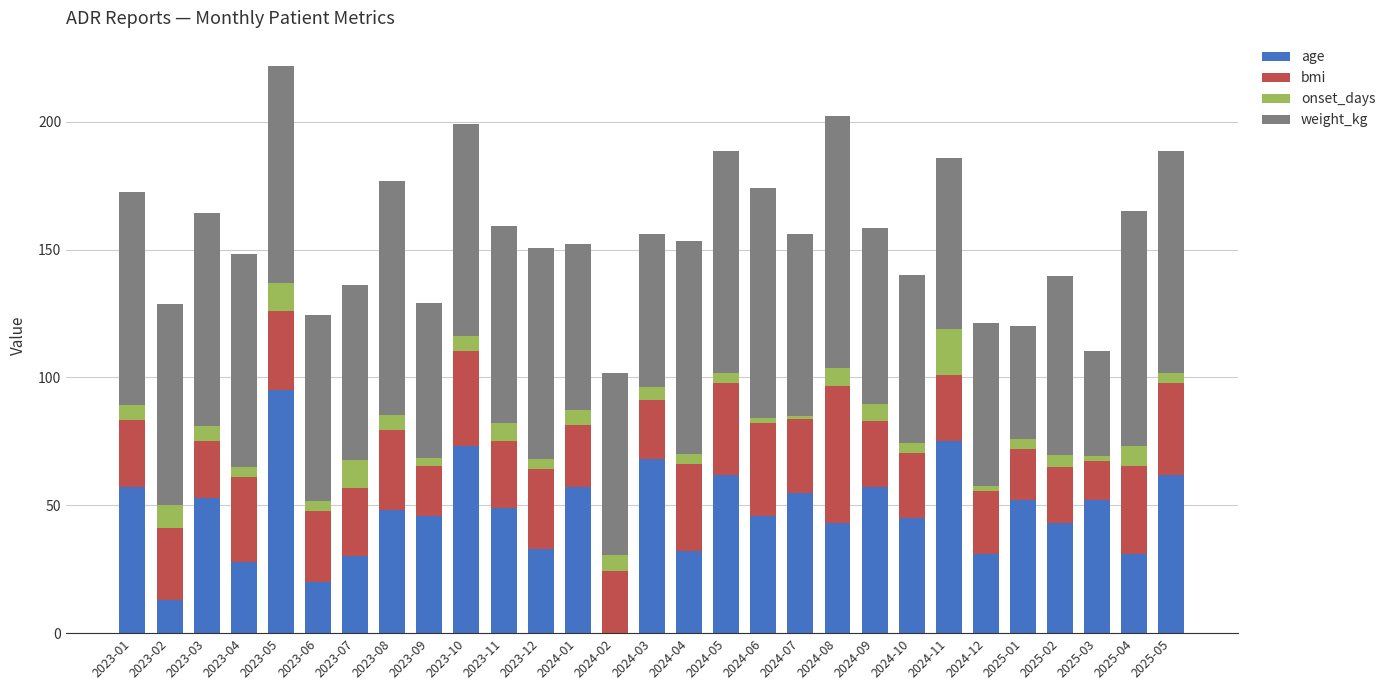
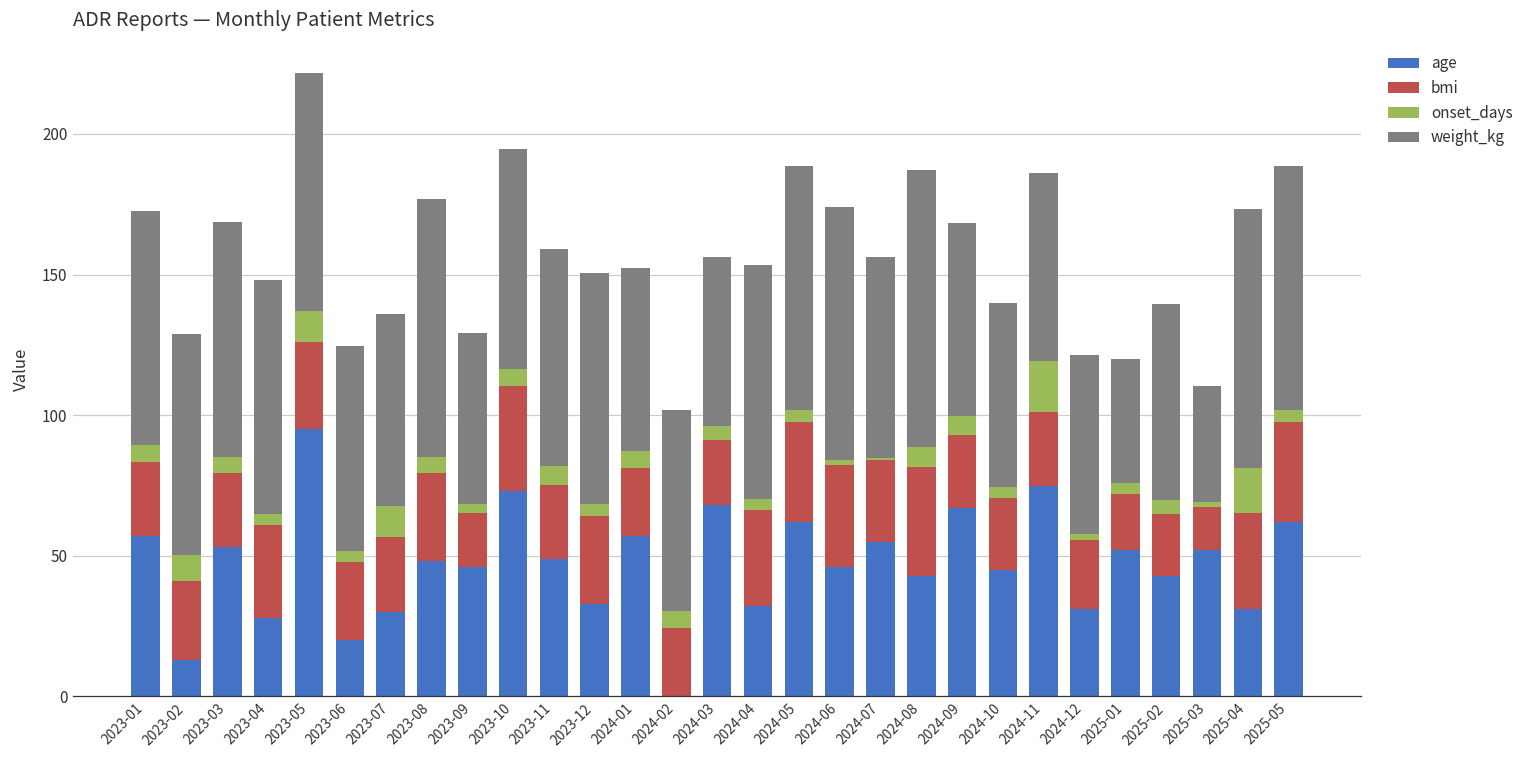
  {
    "age": {
      "2023-01": 57,
      "2023-02": 13,
      "2023-03": 53,
      "2023-04": 28,
      "2023-05": 95,
      "2023-06": 20,
      "2023-07": 30,
      "2023-08": 48,
      "2023-09": 46,
      "2023-10": 73,
      "2023-11": 49,
      "2023-12": 33,
      "2024-01": 57,
      "2024-02": 0,
      "2024-03": 68,
      "2024-04": 32,
      "2024-05": 62,
      "2024-06": 46,
      "2024-07": 55,
      "2024-08": 43,
-     "2024-09": 57,
+     "2024-09": 67,
      "2024-10": 45,
      "2024-11": 75,
      "2024-12": 31,
      "2025-01": 52,
      "2025-02": 43,
      "2025-03": 52,
      "2025-04": 31,
      "2025-05": 62
    },
    "bmi": {
      "2023-01": 26,
      "2023-02": 28,
-     "2023-03": 22,
+     "2023-03": 26,
      "2023-04": 33,
      "2023-05": 31,
      "2023-06": 28,
      "2023-07": 27,
      "2023-08": 31,
      "2023-09": 19,
      "2023-10": 37,
      "2023-11": 26,
      "2023-12": 31,
      "2024-01": 24,
      "2024-02": 24,
      "2024-03": 23,
      "2024-04": 34,
      "2024-05": 36,
      "2024-06": 36,
      "2024-07": 29,
-     "2024-08": 54,
+     "2024-08": 39,
      "2024-09": 26,
      "2024-10": 26,
      "2024-11": 26,
      "2024-12": 25,
      "2025-01": 20,
      "2025-02": 22,
      "2025-03": 15,
      "2025-04": 34,
      "2025-05": 36
    },
    "onset_days": {
      "2023-01": 6,
      "2023-02": 9,
      "2023-03": 6,
      "2023-04": 4,
      "2023-05": 11,
      "2023-06": 4,
      "2023-07": 11,
      "2023-08": 6,
      "2023-09": 3,
      "2023-10": 6,
      "2023-11": 7,
      "2023-12": 4,
      "2024-01": 6,
      "2024-02": 6,
      "2024-03": 5,
      "2024-04": 4,
      "2024-05": 4,
      "2024-06": 2,
      "2024-07": 1,
      "2024-08": 7,
      "2024-09": 7,
      "2024-10": 4,
      "2024-11": 18,
      "2024-12": 2,
      "2025-01": 4,
      "2025-02": 5,
      "2025-03": 2,
-     "2025-04": 8,
+     "2025-04": 16,
      "2025-05": 4
    },
    "weight_kg": {
      "2023-01": 83,
      "2023-02": 79,
      "2023-03": 83,
      "2023-04": 83,
      "2023-05": 85,
      "2023-06": 73,
      "2023-07": 68,
      "2023-08": 92,
      "2023-09": 61,
-     "2023-10": 83,
+     "2023-10": 78,
      "2023-11": 77,
      "2023-12": 82,
      "2024-01": 65,
      "2024-02": 71,
      "2024-03": 60,
      "2024-04": 83,
      "2024-05": 87,
      "2024-06": 90,
      "2024-07": 71,
      "2024-08": 99,
      "2024-09": 69,
      "2024-10": 65,
      "2024-11": 67,
      "2024-12": 64,
      "2025-01": 44,
      "2025-02": 70,
      "2025-03": 41,
      "2025-04": 92,
      "2025-05": 87
    }
  }
